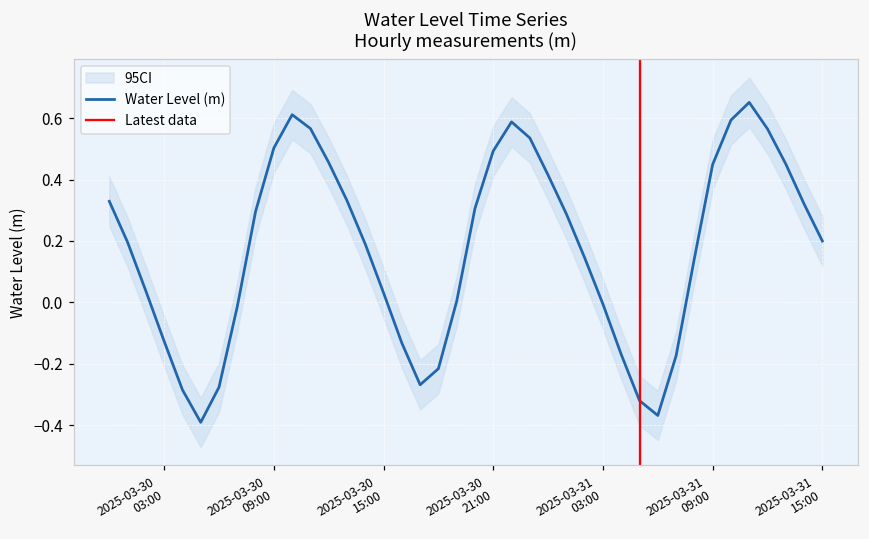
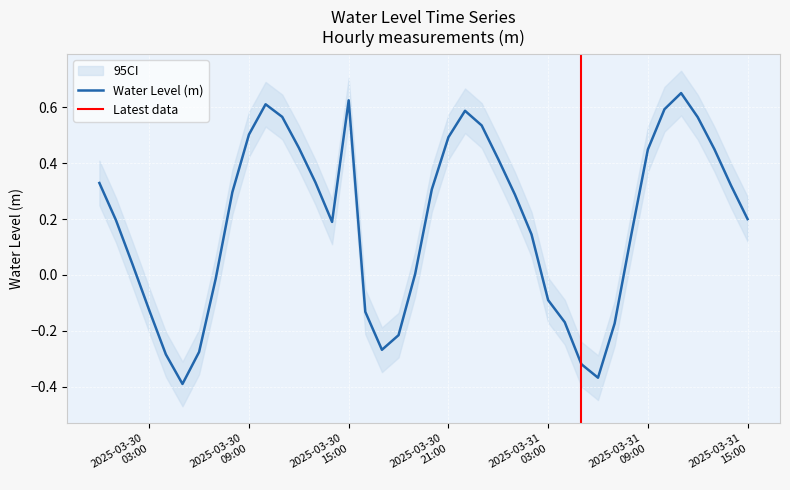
  {
    "Water Level (m)": {
      "2025-03-30 03:00": -0.13,
      "2025-03-30 09:00": 0.50,
-     "2025-03-30 15:00": 0.03,
+     "2025-03-30 15:00": 0.63,
      "2025-03-30 21:00": 0.49,
-     "2025-03-31 03:00": -0.01,
+     "2025-03-31 03:00": -0.09,
      "2025-03-31 09:00": 0.45,
      "2025-03-31 15:00": 0.20
    }
  }
